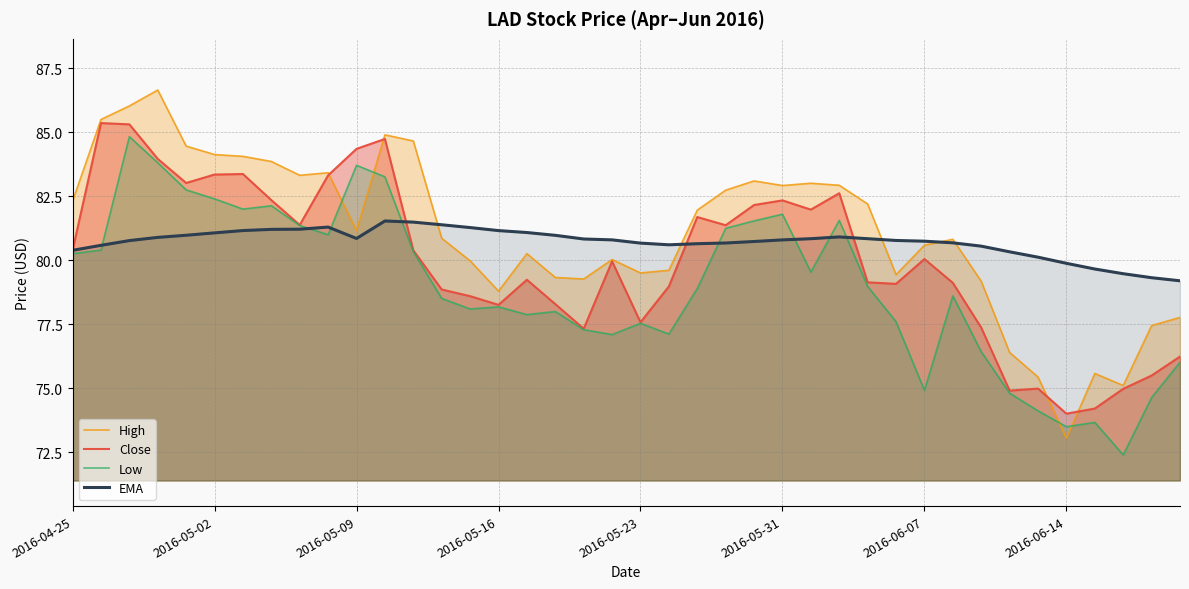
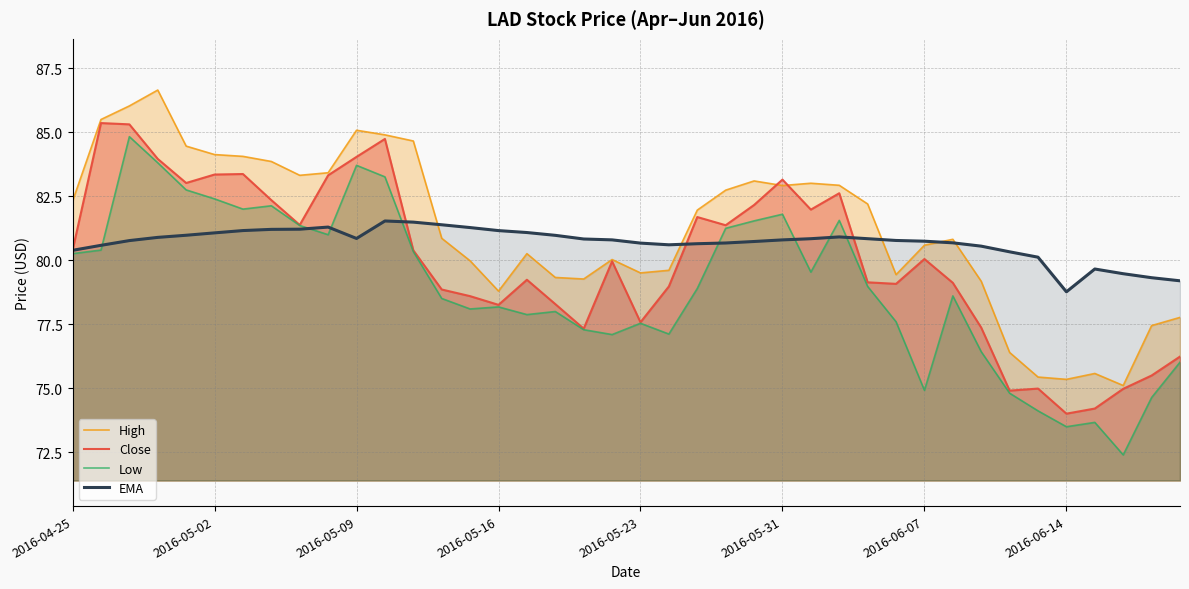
  {
    "High": {
      "2016-04-25": 82.3,
      "2016-05-02": 84.1,
-     "2016-05-09": 81.2,
+     "2016-05-09": 85.1,
      "2016-05-16": 78.8,
      "2016-05-23": 79.5,
      "2016-05-31": 82.9,
      "2016-06-07": 80.6,
-     "2016-06-14": 73.0
+     "2016-06-14": 75.3
    },
    "Close": {
      "2016-05-02": 83.3,
-     "2016-05-09": 84.4,
-     "2016-05-31": 82.3,
+     "2016-05-09": 84.0,
+     "2016-05-31": 83.2,
      "2016-06-07": 80.1,
      "2016-06-14": 74.0
    },
    "Low": {
      "2016-04-25": 80.3,
      "2016-05-02": 82.4,
      "2016-05-09": 83.7,
      "2016-05-31": 81.8,
      "2016-06-07": 74.9,
      "2016-06-14": 73.5
    },
    "EMA": {
      "2016-05-02": 81.1,
      "2016-05-09": 80.9,
      "2016-05-16": 81.2,
      "2016-05-23": 80.7,
      "2016-05-31": 80.8,
      "2016-06-07": 80.7,
-     "2016-06-14": 79.9
+     "2016-06-14": 78.8
    }
  }
